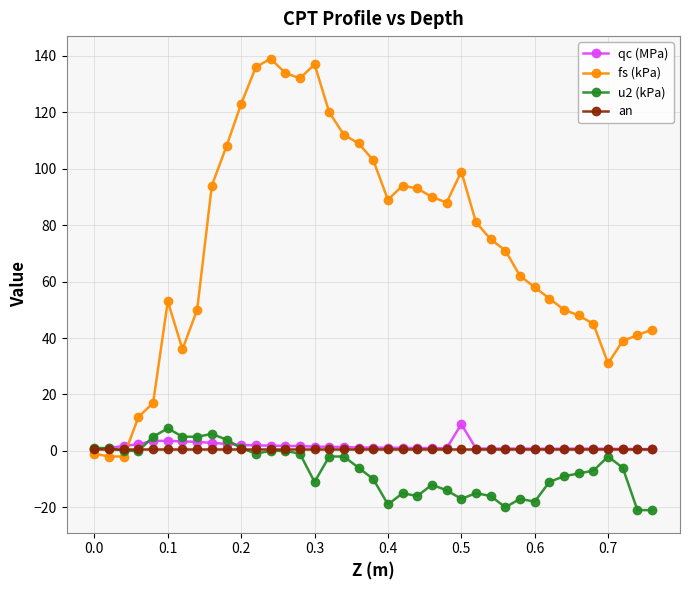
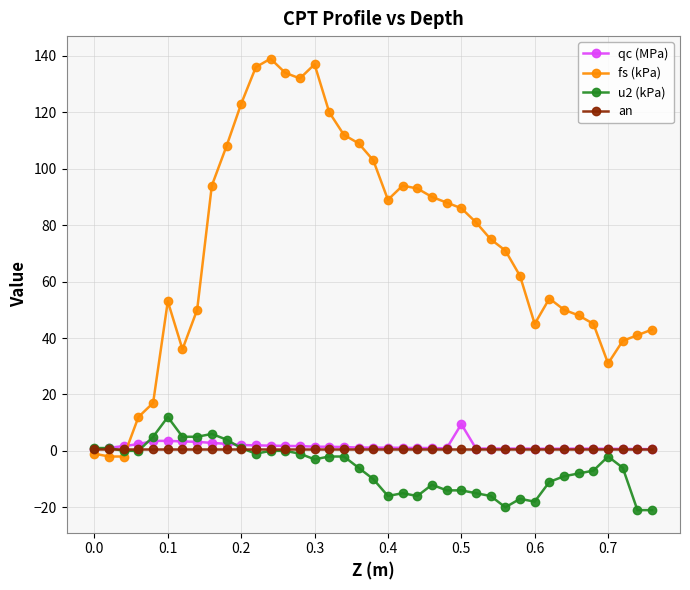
  {
    "qc (MPa)": {
      "0.1": 4,
      "0.2": 2,
      "0.5": 9
    },
    "fs (kPa)": {
      "0.0": -1,
      "0.1": 53,
      "0.2": 123,
      "0.3": 137,
      "0.4": 89,
-     "0.5": 99,
-     "0.6": 58,
+     "0.5": 86,
+     "0.6": 45,
      "0.7": 31
    },
    "u2 (kPa)": {
-     "0.1": 8,
-     "0.3": -11,
-     "0.4": -19,
-     "0.5": -17,
+     "0.1": 12,
+     "0.3": -3,
+     "0.4": -16,
+     "0.5": -14,
      "0.6": -18,
      "0.7": -2
    },
    "an": {
      "0.1": 1,
      "0.5": 1
    }
  }
